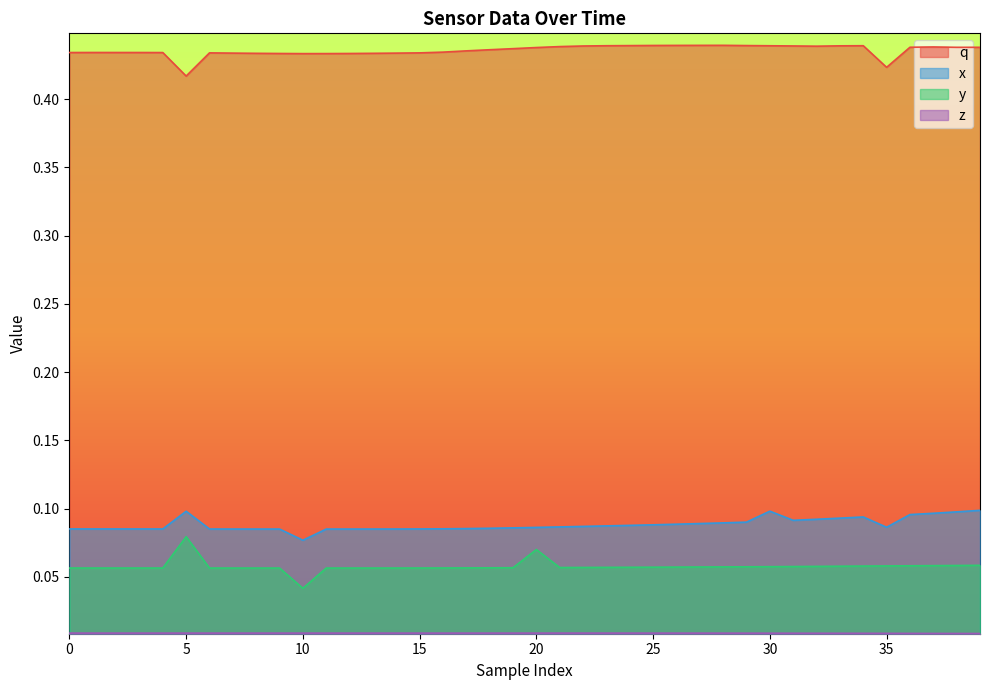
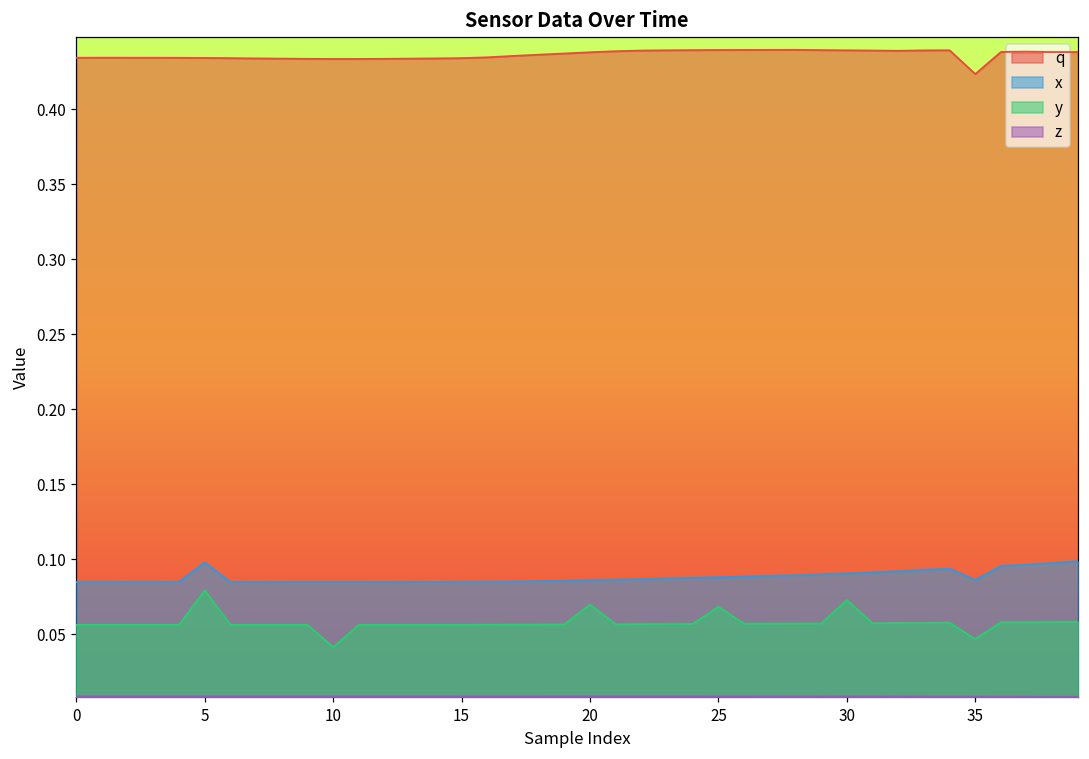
  {
    "q": {
      "0": 0.434,
-     "5": 0.417,
+     "5": 0.434,
      "10": 0.433,
      "15": 0.434,
      "20": 0.438,
      "25": 0.439,
      "30": 0.439,
      "35": 0.423
    },
    "x": {
      "0": 0.085,
      "5": 0.098,
-     "10": 0.077,
+     "10": 0.085,
      "15": 0.085,
      "20": 0.086,
      "25": 0.088,
-     "30": 0.098,
+     "30": 0.091,
      "35": 0.086
    },
    "y": {
      "0": 0.056,
      "5": 0.079,
      "10": 0.042,
      "15": 0.056,
      "20": 0.070,
-     "25": 0.057,
-     "30": 0.057,
-     "35": 0.058
+     "25": 0.068,
+     "30": 0.073,
+     "35": 0.047
    },
    "z": {
      "0": 0.009,
      "5": 0.009,
      "10": 0.009,
      "15": 0.009,
      "20": 0.009,
      "25": 0.009,
      "30": 0.009,
      "35": 0.009
    }
  }
